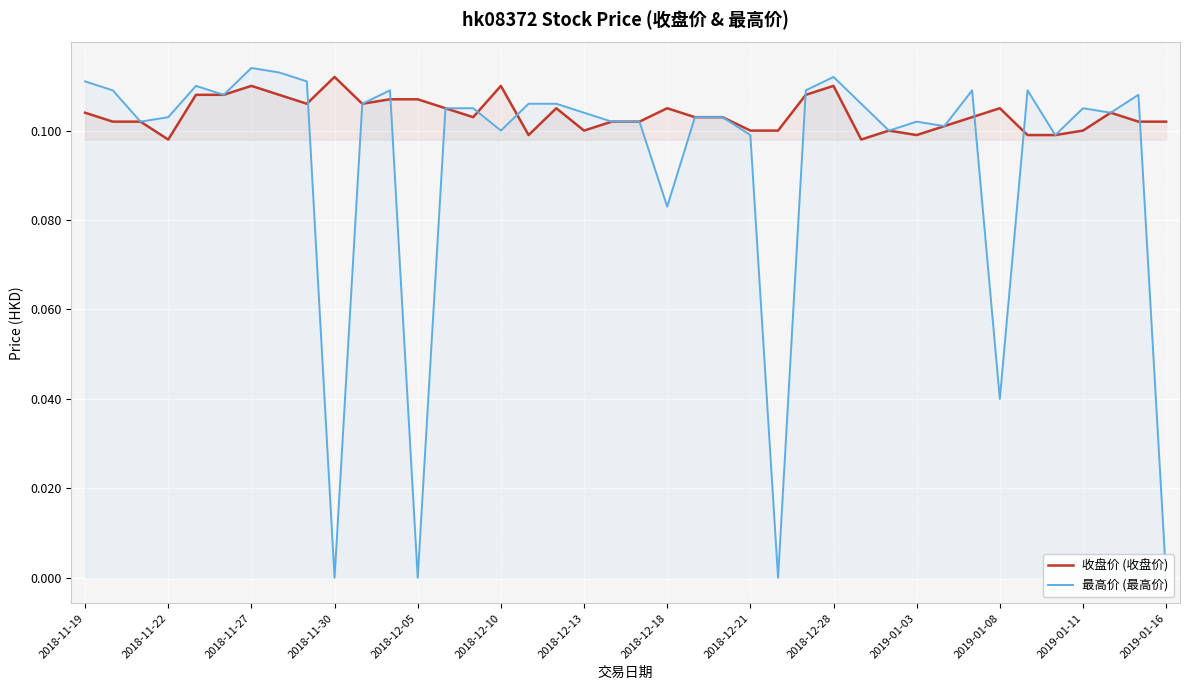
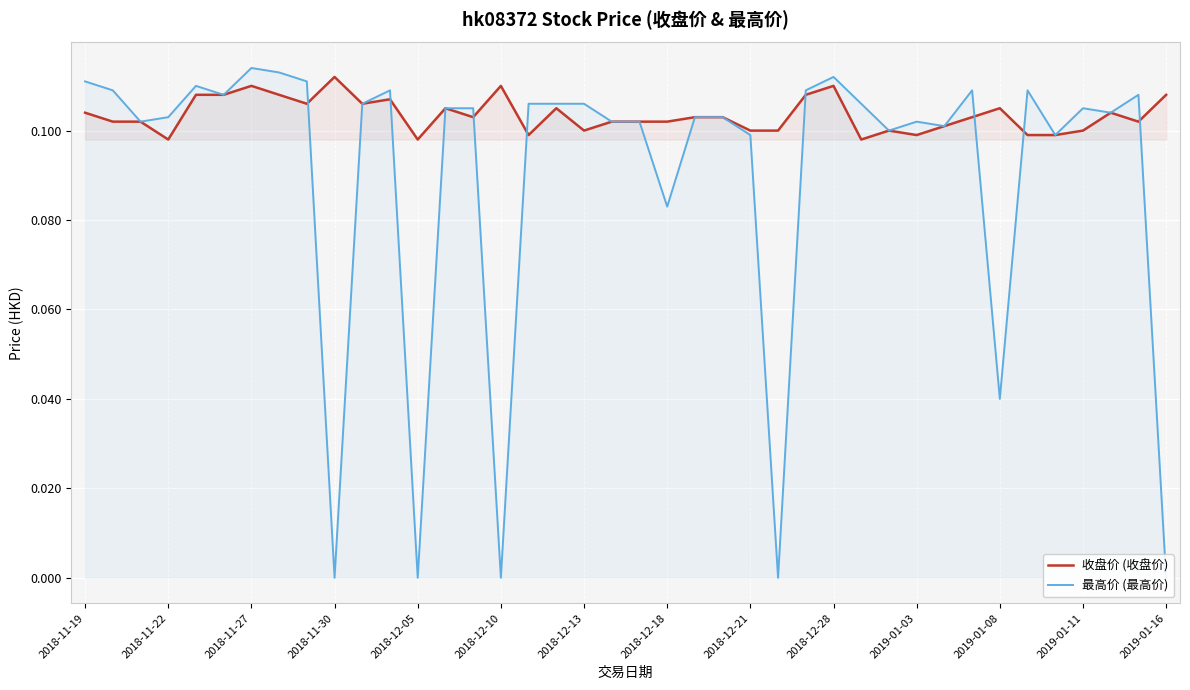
  {
    "收盘价 (收盘价)": {
      "2018-11-19": 0.104,
      "2018-11-22": 0.098,
      "2018-11-27": 0.110,
      "2018-11-30": 0.112,
-     "2018-12-05": 0.107,
+     "2018-12-05": 0.098,
      "2018-12-10": 0.110,
      "2018-12-13": 0.100,
-     "2018-12-18": 0.105,
+     "2018-12-18": 0.102,
      "2018-12-21": 0.100,
      "2018-12-28": 0.110,
      "2019-01-03": 0.099,
      "2019-01-08": 0.105,
      "2019-01-11": 0.100,
-     "2019-01-16": 0.102
+     "2019-01-16": 0.108
    },
    "最高价 (最高价)": {
      "2018-11-19": 0.111,
      "2018-11-22": 0.103,
      "2018-11-27": 0.114,
      "2018-11-30": 0.000,
      "2018-12-05": 0.000,
-     "2018-12-10": 0.1,
-     "2018-12-13": 0.104,
+     "2018-12-10": 0.0,
+     "2018-12-13": 0.106,
      "2018-12-18": 0.083,
      "2018-12-21": 0.099,
      "2018-12-28": 0.112,
      "2019-01-03": 0.102,
      "2019-01-08": 0.040,
      "2019-01-11": 0.105
    }
  }
